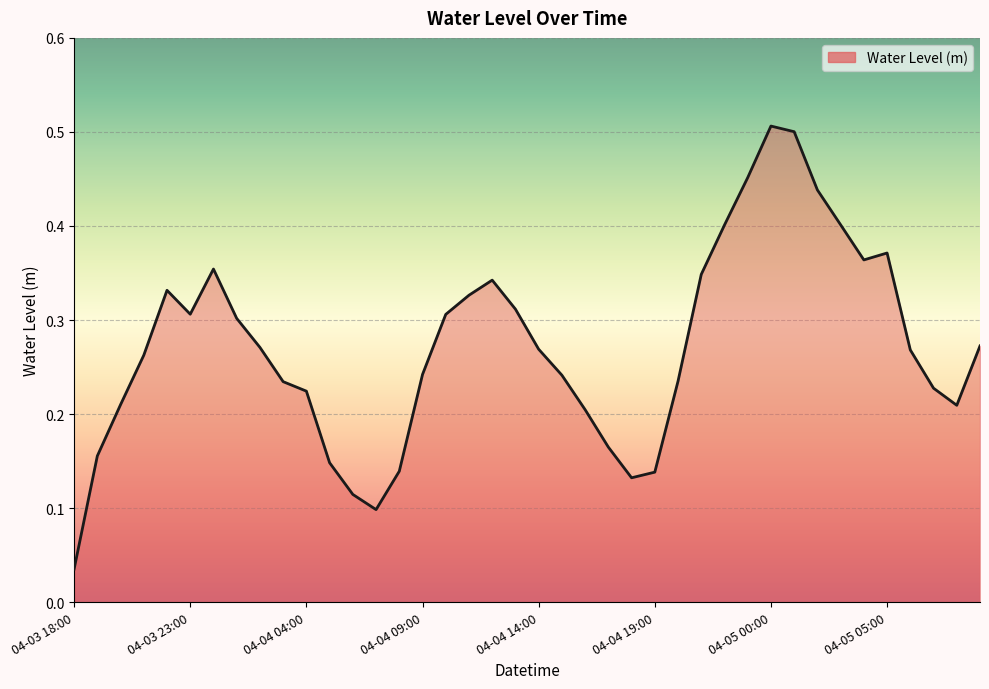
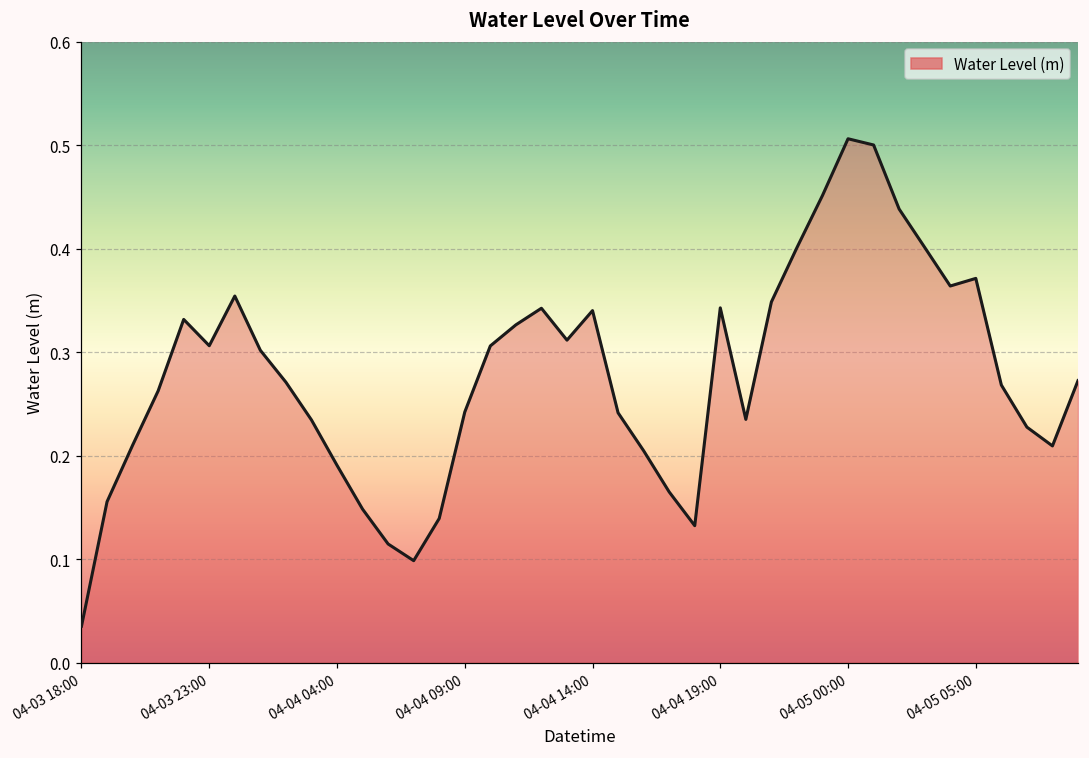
  {
    "04-03 18:00": 0.04,
    "04-03 23:00": 0.31,
-   "04-04 04:00": 0.22,
+   "04-04 04:00": 0.19,
    "04-04 09:00": 0.24,
-   "04-04 14:00": 0.27,
-   "04-04 19:00": 0.14,
+   "04-04 14:00": 0.34,
+   "04-04 19:00": 0.34,
    "04-05 00:00": 0.51,
    "04-05 05:00": 0.37
  }
